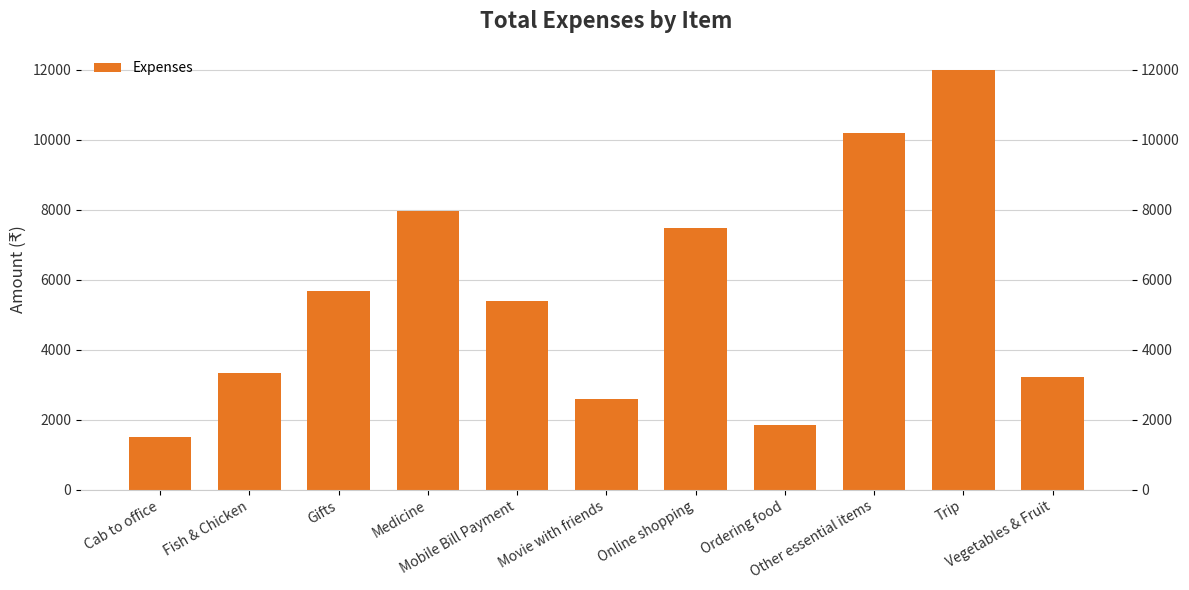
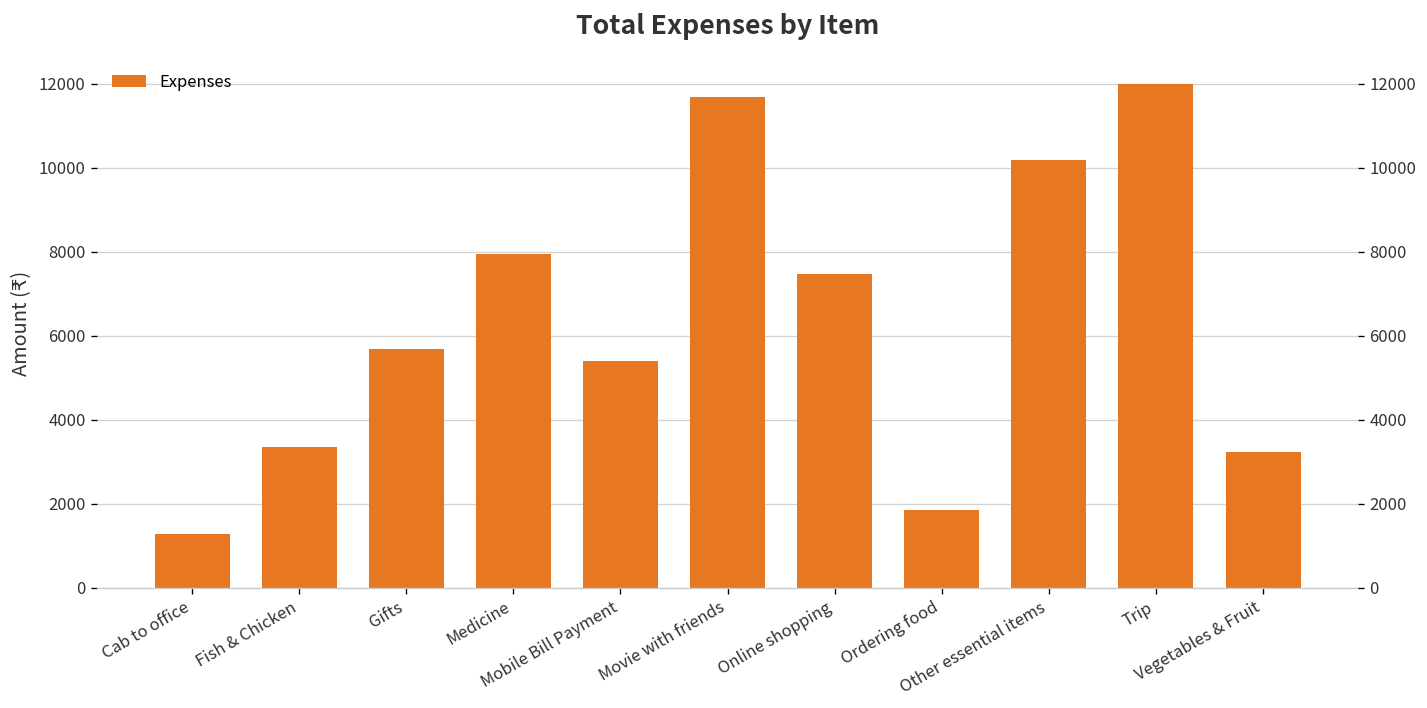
  {
-   "Cab to office": 1500,
+   "Cab to office": 1300,
    "Fish & Chicken": 3300,
    "Gifts": 5700,
    "Medicine": 8000,
    "Mobile Bill Payment": 5400,
-   "Movie with friends": 2600,
+   "Movie with friends": 11700,
    "Online shopping": 7500,
    "Ordering food": 1900,
    "Other essential items": 10200,
    "Trip": 12000,
    "Vegetables & Fruit": 3200
  }
